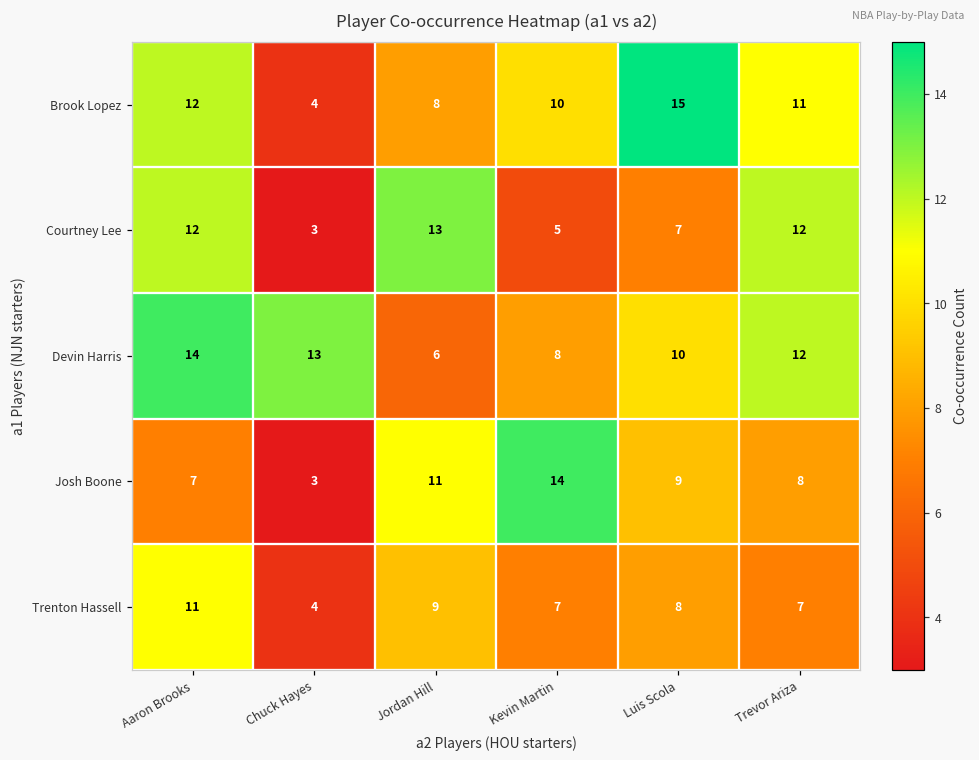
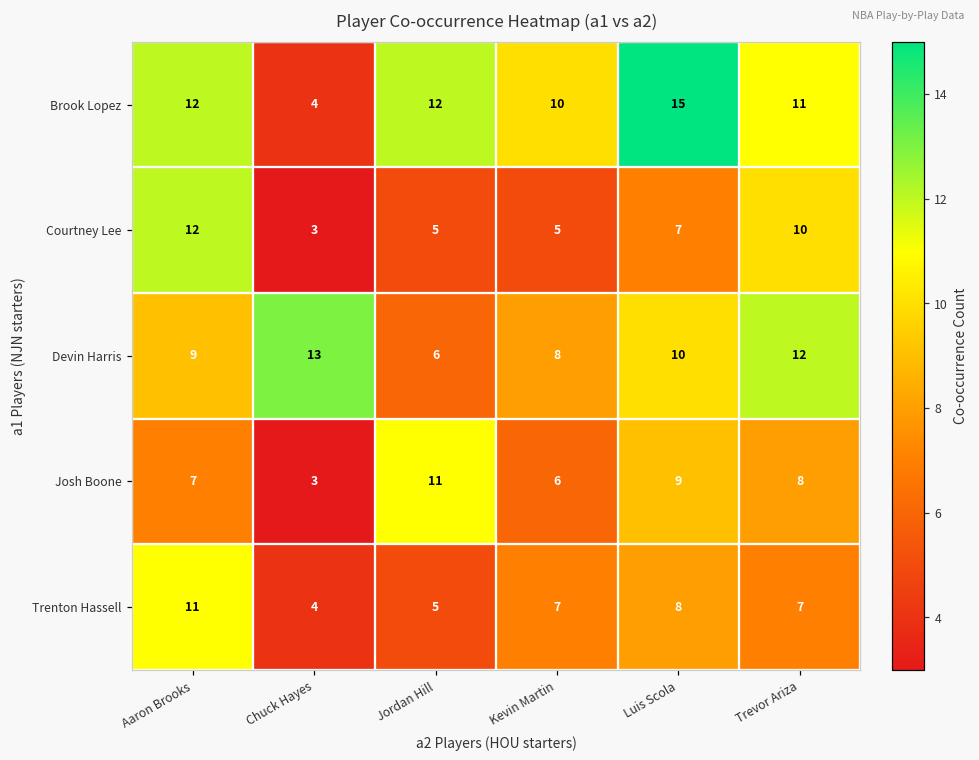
  {
    "Brook Lopez": {
      "Aaron Brooks": 12,
      "Chuck Hayes": 4,
-     "Jordan Hill": 8,
+     "Jordan Hill": 12,
      "Kevin Martin": 10,
      "Luis Scola": 15,
      "Trevor Ariza": 11
    },
    "Courtney Lee": {
      "Aaron Brooks": 12,
      "Chuck Hayes": 3,
-     "Jordan Hill": 13,
+     "Jordan Hill": 5,
      "Kevin Martin": 5,
      "Luis Scola": 7,
-     "Trevor Ariza": 12
+     "Trevor Ariza": 10
    },
    "Devin Harris": {
-     "Aaron Brooks": 14,
+     "Aaron Brooks": 9,
      "Chuck Hayes": 13,
      "Jordan Hill": 6,
      "Kevin Martin": 8,
      "Luis Scola": 10,
      "Trevor Ariza": 12
    },
    "Josh Boone": {
      "Aaron Brooks": 7,
      "Chuck Hayes": 3,
      "Jordan Hill": 11,
-     "Kevin Martin": 14,
+     "Kevin Martin": 6,
      "Luis Scola": 9,
      "Trevor Ariza": 8
    },
    "Trenton Hassell": {
      "Aaron Brooks": 11,
      "Chuck Hayes": 4,
-     "Jordan Hill": 9,
+     "Jordan Hill": 5,
      "Kevin Martin": 7,
      "Luis Scola": 8,
      "Trevor Ariza": 7
    }
  }
